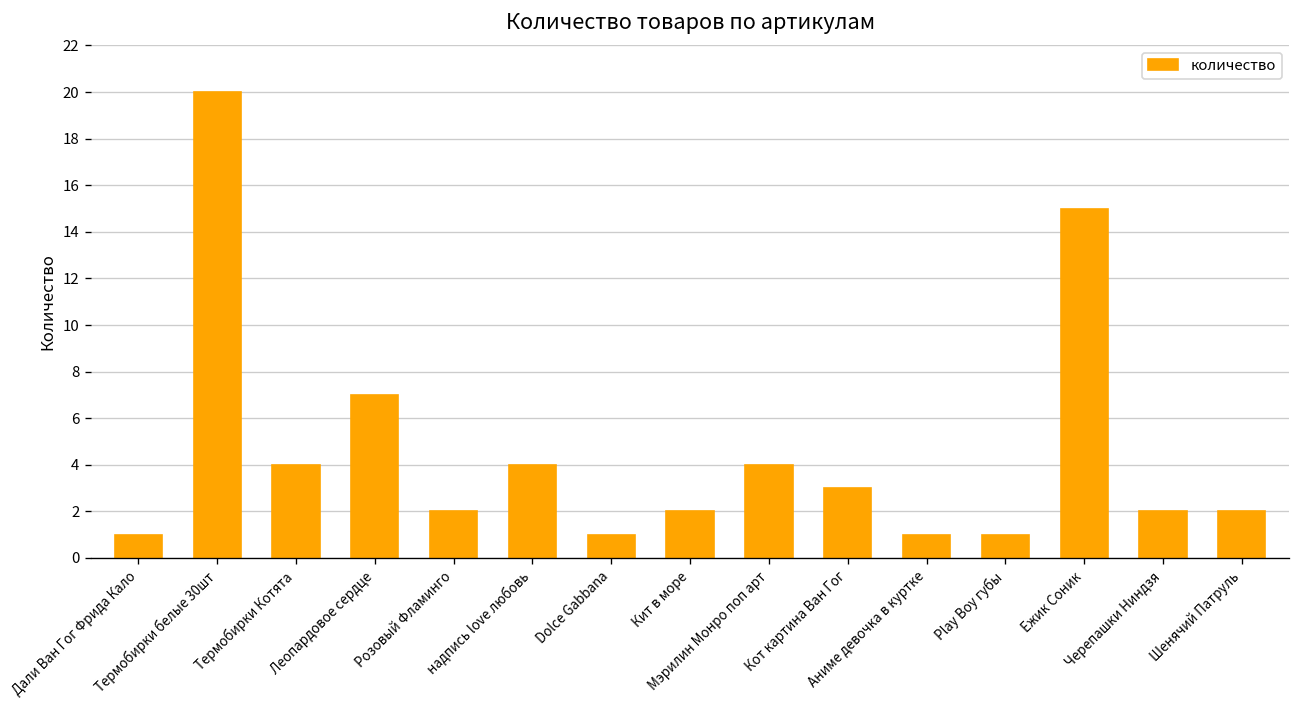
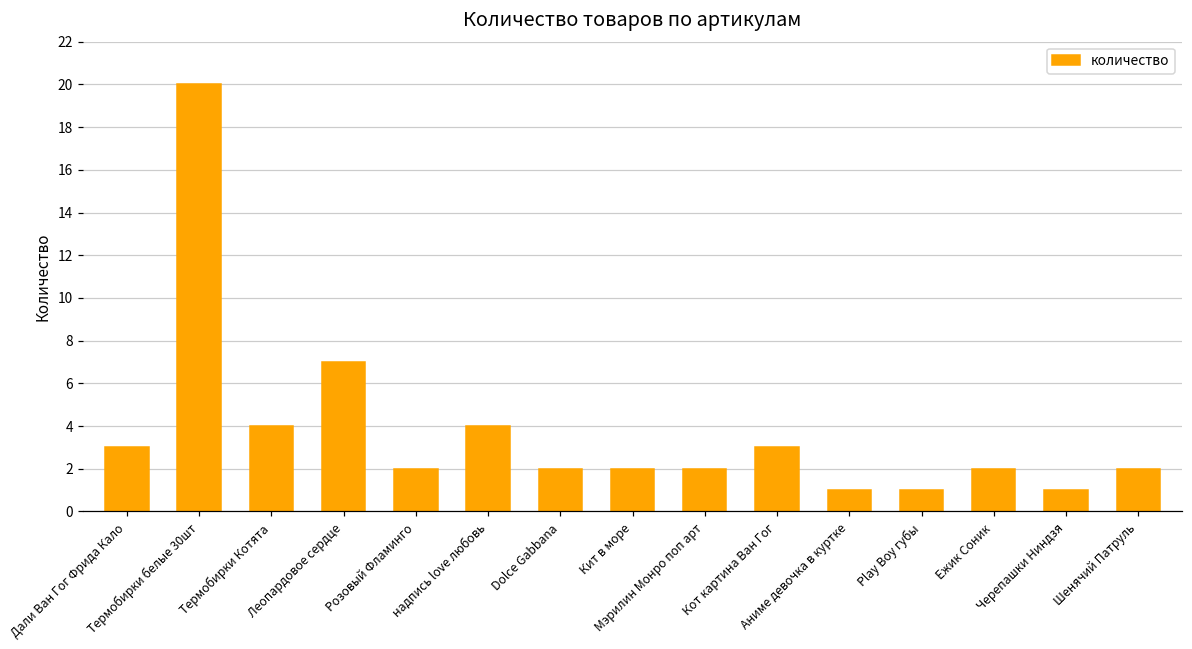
  {
-   "Дали Ван Гог Фрида Кало": 1,
+   "Дали Ван Гог Фрида Кало": 3,
    "Термобирки белые 30шт": 20,
    "Термобирки Котята": 4,
    "Леопардовое сердце": 7,
    "Розовый Фламинго": 2,
    "надпись love любовь": 4,
-   "Dolce Gabbana": 1,
+   "Dolce Gabbana": 2,
    "Кит в море": 2,
-   "Мэрилин Монро поп арт": 4,
+   "Мэрилин Монро поп арт": 2,
    "Кот картина Ван Гог": 3,
    "Аниме девочка в куртке": 1,
    "Play Boy губы": 1,
-   "Ежик Соник": 15,
-   "Черепашки Ниндзя": 2,
+   "Ежик Соник": 2,
+   "Черепашки Ниндзя": 1,
    "Шенячий Патруль": 2
  }
